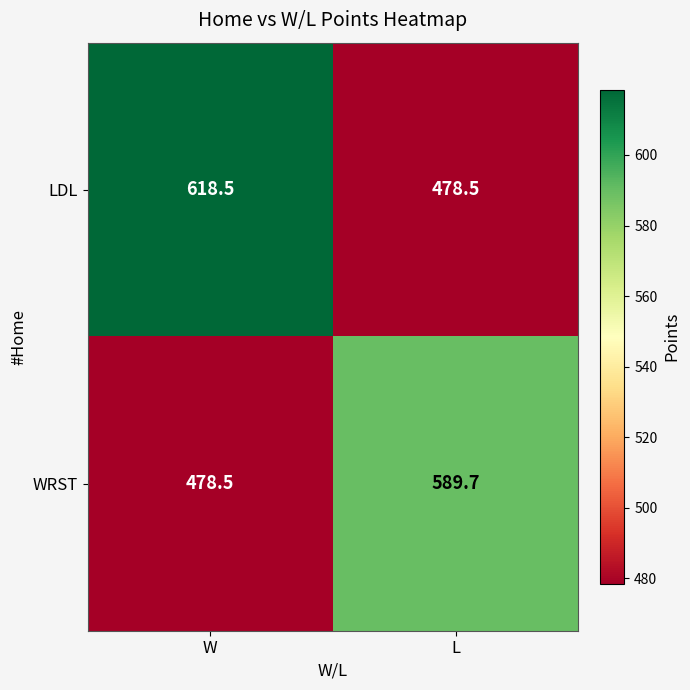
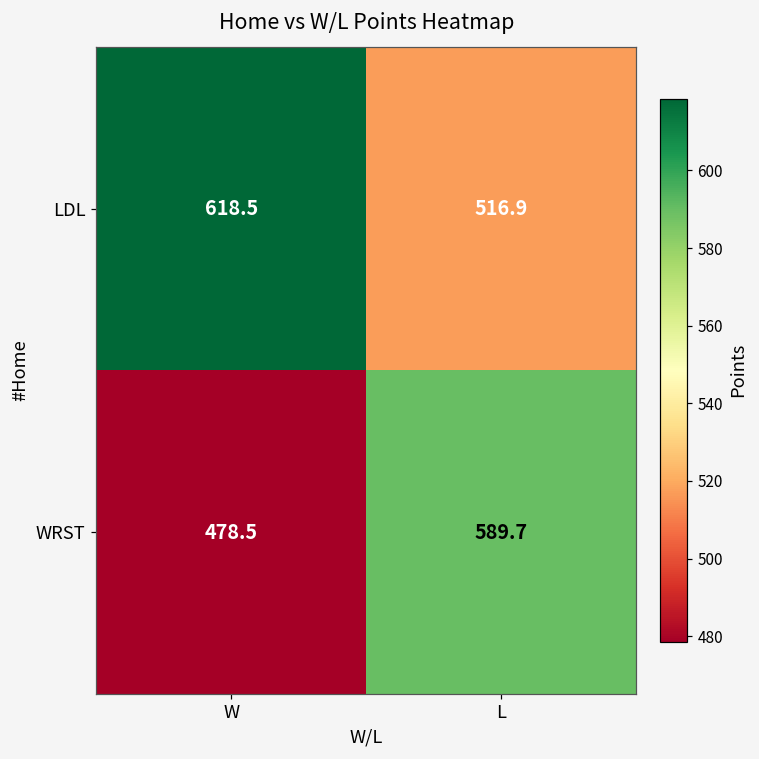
  {
    "LDL": {
      "W": 618.5,
-     "L": 478.5
+     "L": 516.9
    },
    "WRST": {
      "W": 478.5,
      "L": 589.7
    }
  }
